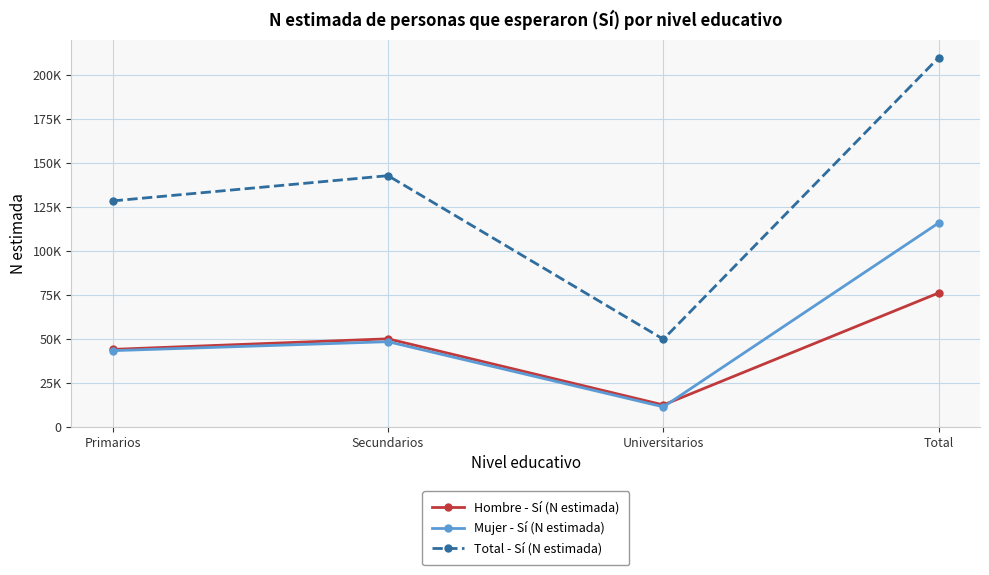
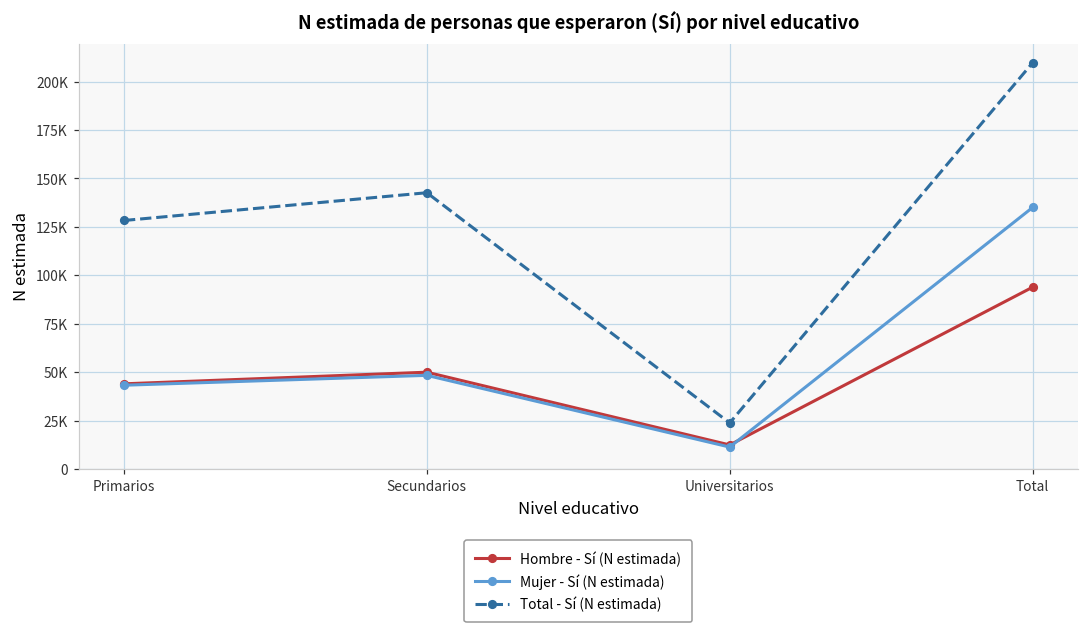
  {
    "Hombre - Sí (N estimada)": {
      "Secundarios": 50000,
-     "Total": 76000
+     "Total": 94000
    },
    "Mujer - Sí (N estimada)": {
      "Secundarios": 48000,
-     "Total": 116000
+     "Total": 135000
    },
    "Total - Sí (N estimada)": {
      "Primarios": 128000,
      "Secundarios": 143000,
-     "Universitarios": 50000,
+     "Universitarios": 24000,
      "Total": 210000
    }
  }
